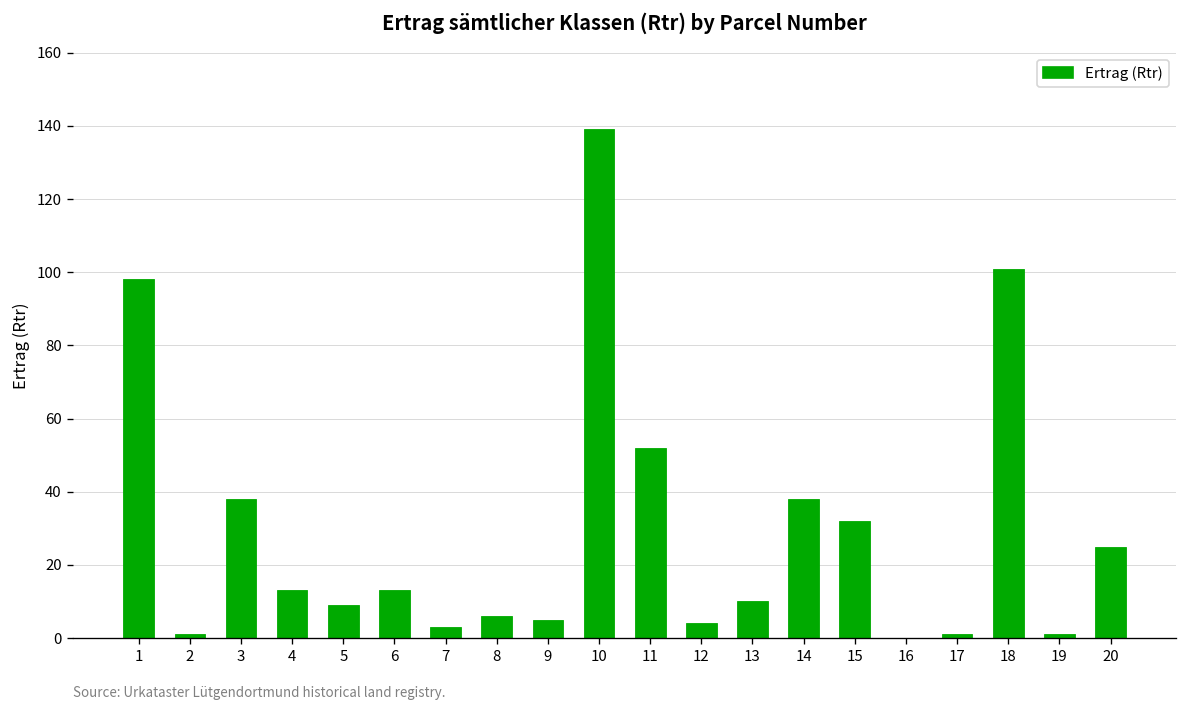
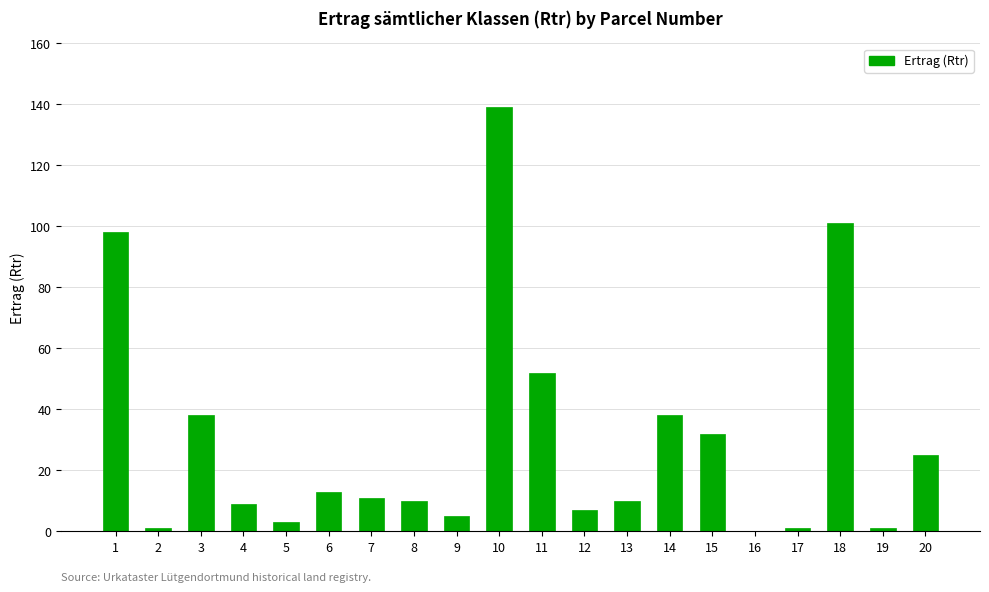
  {
    "1": 98,
    "2": 1,
    "3": 38,
-   "4": 13,
-   "5": 9,
+   "4": 9,
+   "5": 3,
    "6": 13,
-   "7": 3,
-   "8": 6,
+   "7": 11,
+   "8": 10,
    "9": 5,
    "10": 139,
    "11": 52,
-   "12": 4,
+   "12": 7,
    "13": 10,
    "14": 38,
    "15": 32,
    "16": 0,
    "17": 1,
    "18": 101,
    "19": 1,
    "20": 25
  }
